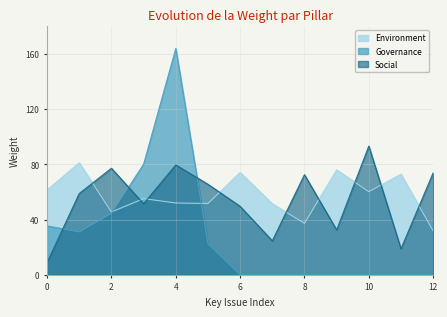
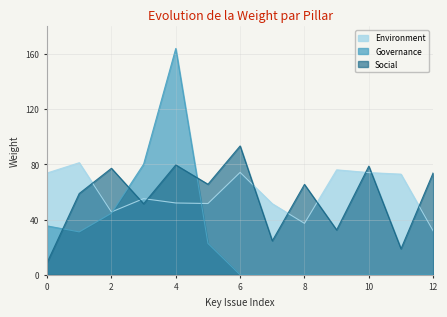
  {
    "Environment": {
-     "0": 61,
+     "0": 74,
      "4": 52,
      "6": 74,
      "8": 37,
-     "10": 60,
+     "10": 74,
      "12": 32
    },
    "Governance": {
      "0": 35,
      "4": 164,
      "6": 0,
      "8": 0,
      "10": 0,
      "12": 0
    },
    "Social": {
      "0": 9,
      "2": 77,
      "4": 80,
-     "6": 50,
-     "8": 72,
-     "10": 93,
+     "6": 93,
+     "8": 65,
+     "10": 79,
      "12": 74
    }
  }
